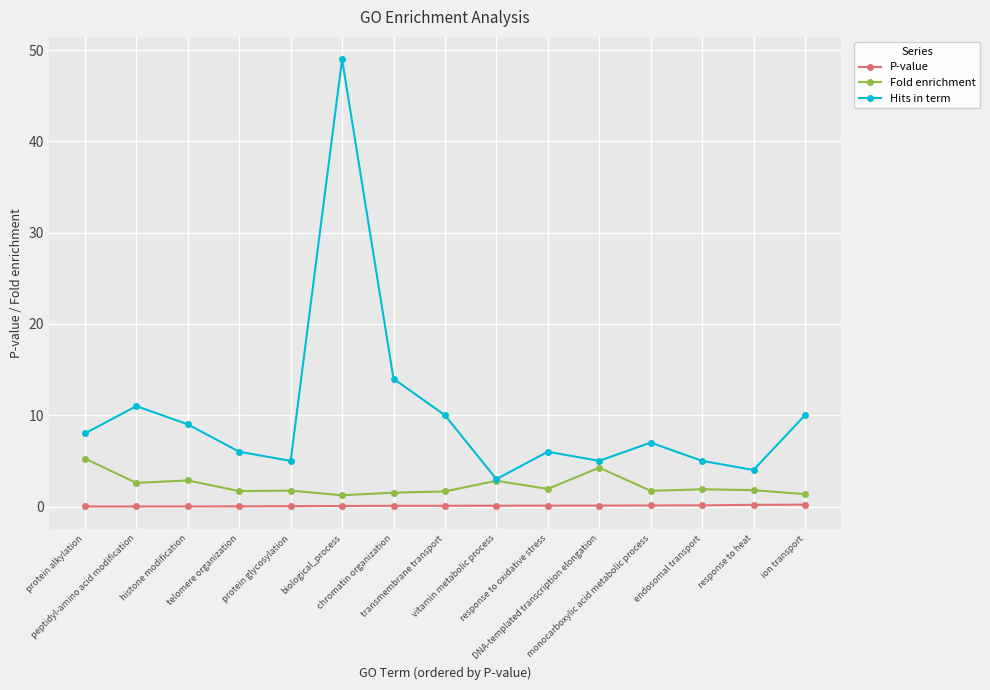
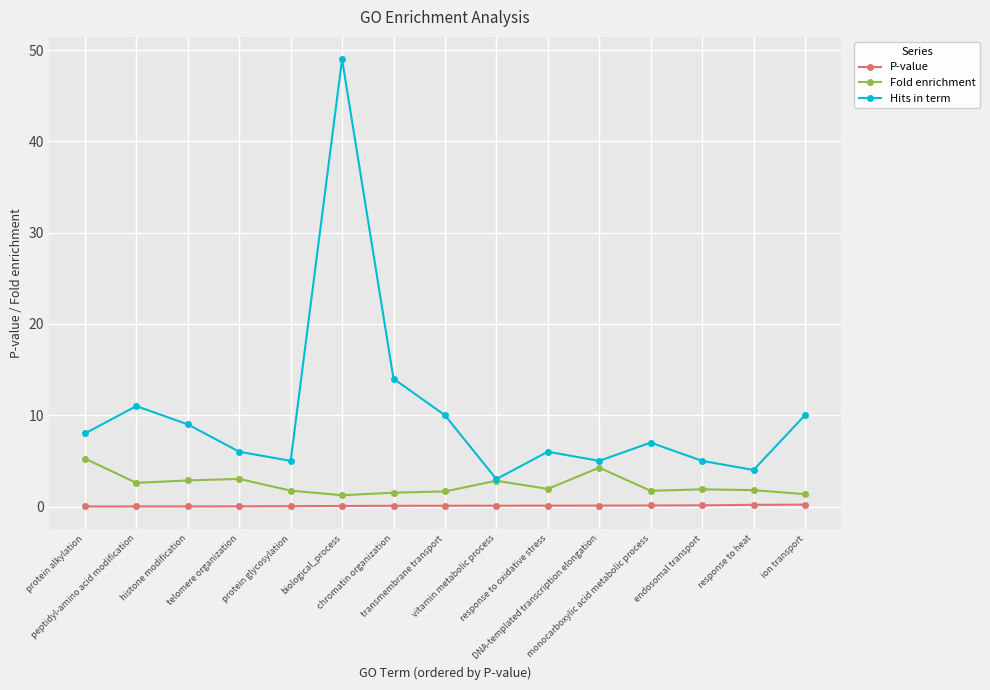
  {
    "P-value": {
      "protein alkylation": 0,
      "peptidyl-amino acid modification": 0,
      "histone modification": 0,
      "telomere organization": 0,
      "protein glycosylation": 0,
      "biological_process": 0,
      "chromatin organization": 0,
      "transmembrane transport": 0,
      "vitamin metabolic process": 0,
      "response to oxidative stress": 0,
      "DNA-templated transcription elongation": 0,
      "monocarboxylic acid metabolic process": 0,
      "endosomal transport": 0,
      "response to heat": 0,
      "ion transport": 0
    },
    "Fold enrichment": {
      "protein alkylation": 5,
      "peptidyl-amino acid modification": 3,
      "histone modification": 3,
-     "telomere organization": 2,
+     "telomere organization": 3,
      "protein glycosylation": 2,
      "biological_process": 1,
      "chromatin organization": 2,
      "transmembrane transport": 2,
      "response to oxidative stress": 2,
      "DNA-templated transcription elongation": 4,
      "monocarboxylic acid metabolic process": 2,
      "endosomal transport": 2,
      "response to heat": 2,
      "ion transport": 1
    },
    "Hits in term": {
      "protein alkylation": 8,
      "peptidyl-amino acid modification": 11,
      "histone modification": 9,
      "telomere organization": 6,
      "protein glycosylation": 5,
      "biological_process": 49,
      "chromatin organization": 14,
      "transmembrane transport": 10,
      "response to oxidative stress": 6,
      "DNA-templated transcription elongation": 5,
      "monocarboxylic acid metabolic process": 7,
      "endosomal transport": 5,
      "response to heat": 4,
      "ion transport": 10
    }
  }
